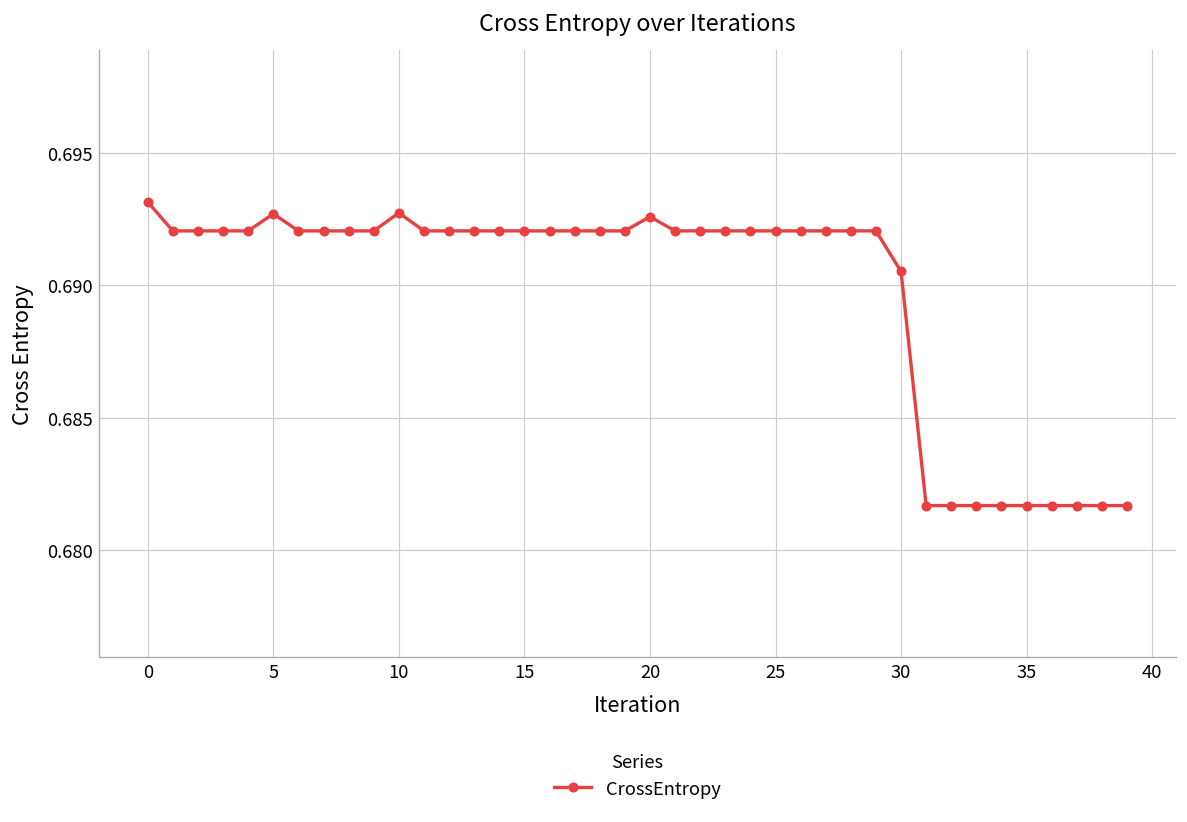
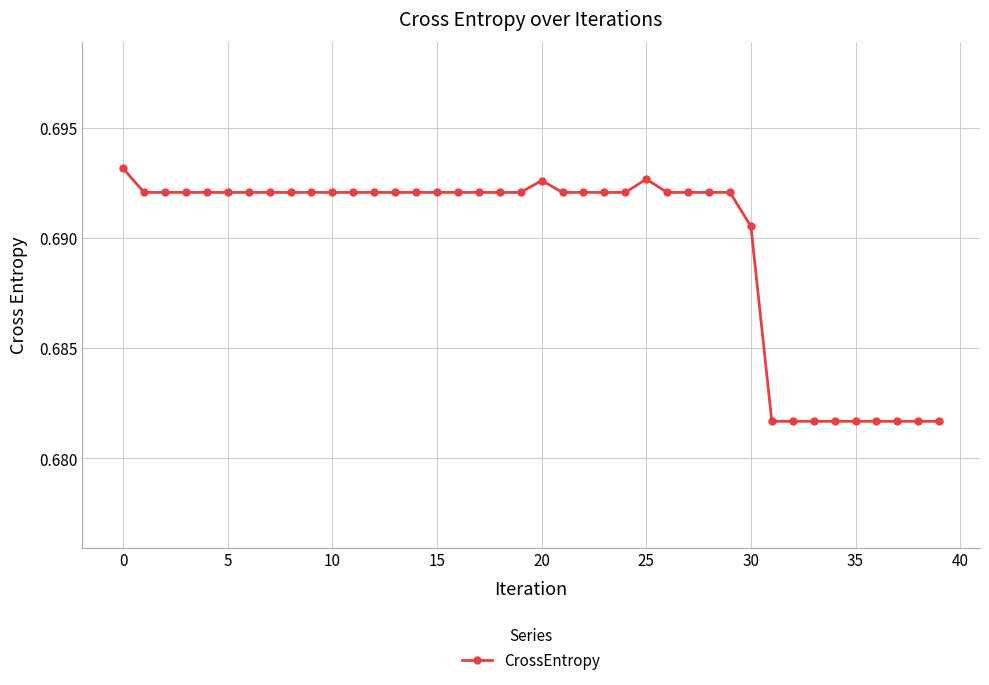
  {
    "0": 0.6931,
-   "5": 0.6927,
-   "10": 0.6927,
+   "5": 0.6921,
+   "10": 0.6921,
    "15": 0.6921,
    "20": 0.6926,
-   "25": 0.6921,
+   "25": 0.6927,
    "30": 0.6905,
    "35": 0.6817
  }
